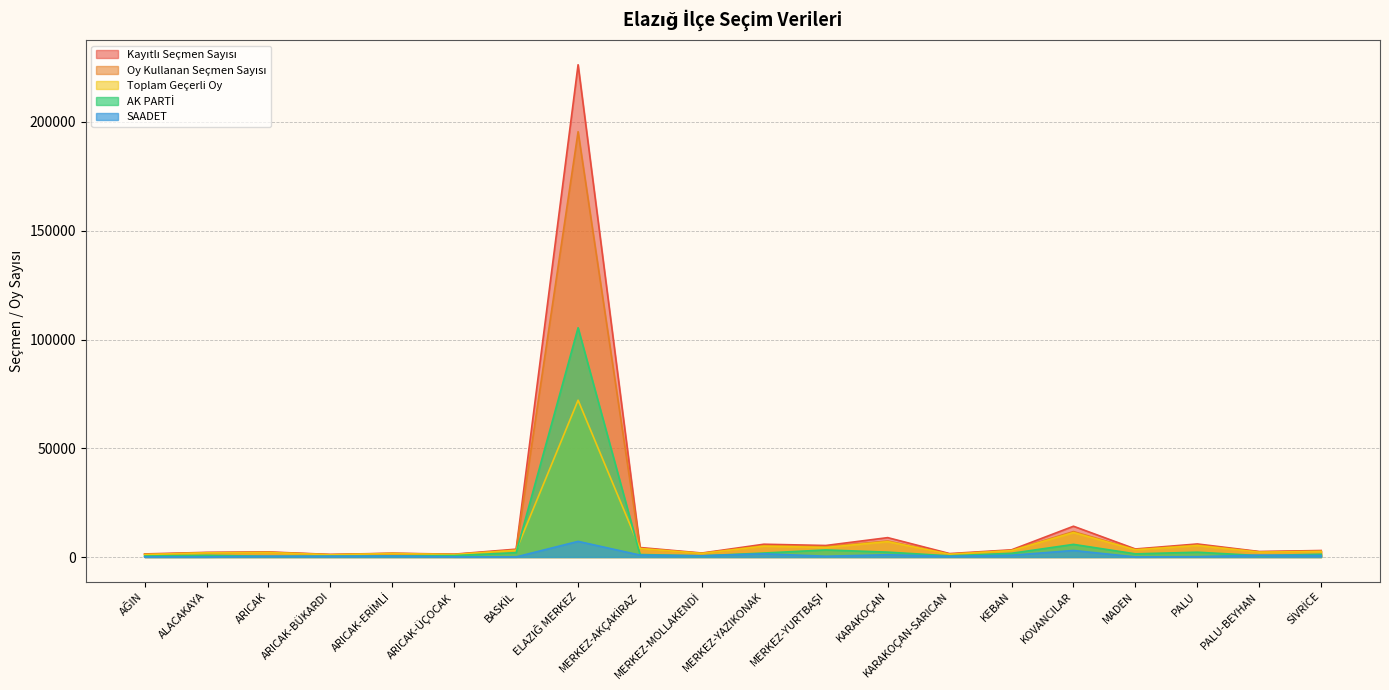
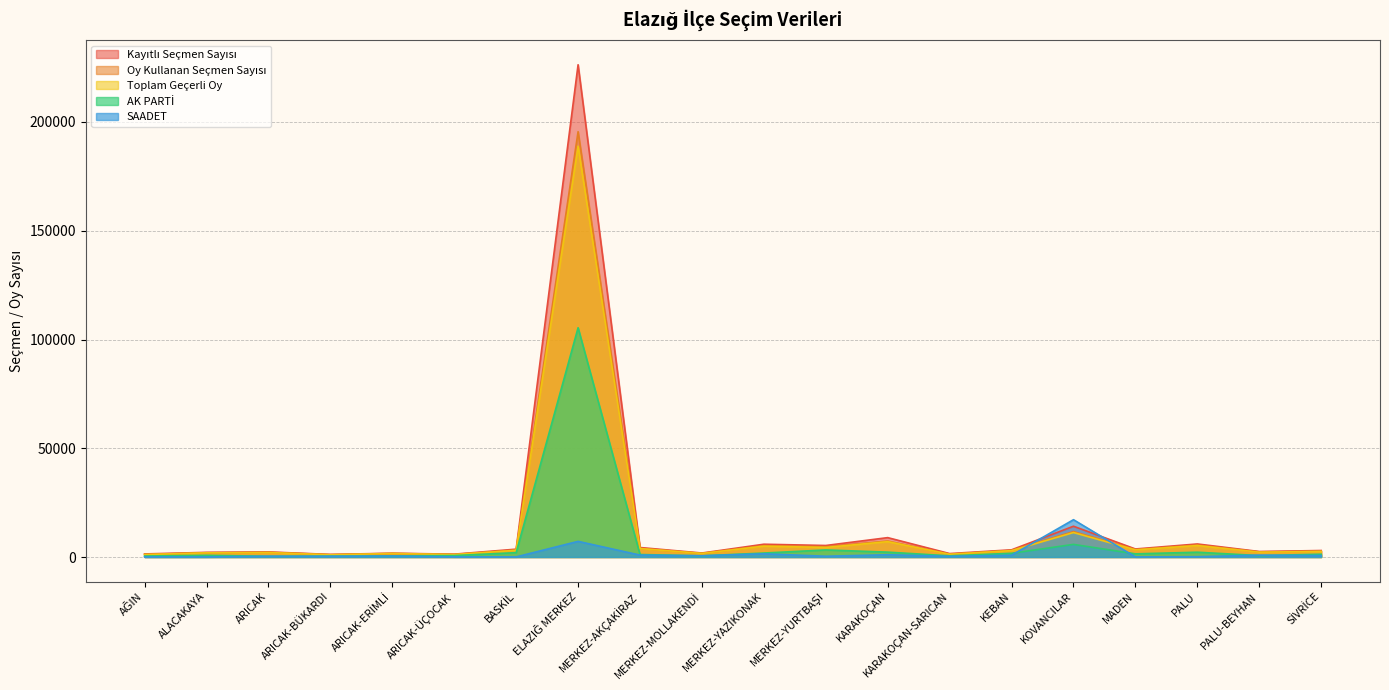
  {
    "Toplam Geçerli Oy": {
-     "ELAZIĞ MERKEZ": 72000
+     "ELAZIĞ MERKEZ": 189000
    },
    "AK PARTİ": {
      "ELAZIĞ MERKEZ": 105000,
      "KARAKOÇAN": 2000,
      "KOVANCILAR": 6000,
      "MADEN": 1000,
      "PALU": 2000
    },
    "SAADET": {
      "BASKİL": 0,
      "ELAZIĞ MERKEZ": 7000,
      "MERKEZ-YURTBAŞI": 0,
      "KARAKOÇAN": 1000,
-     "KOVANCILAR": 3000,
+     "KOVANCILAR": 17000,
      "MADEN": 0,
      "PALU": 0
    }
  }
